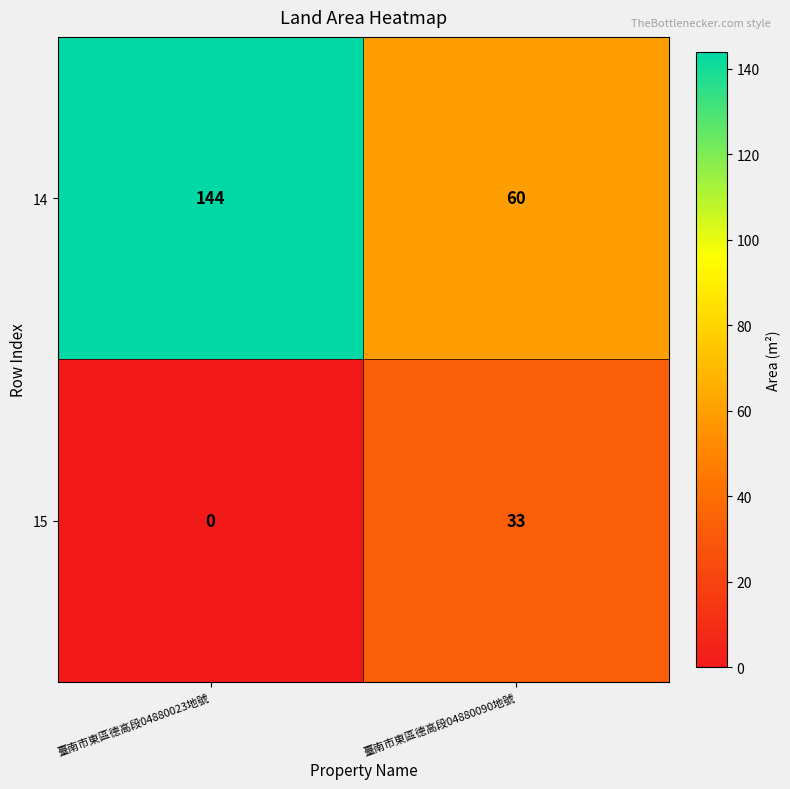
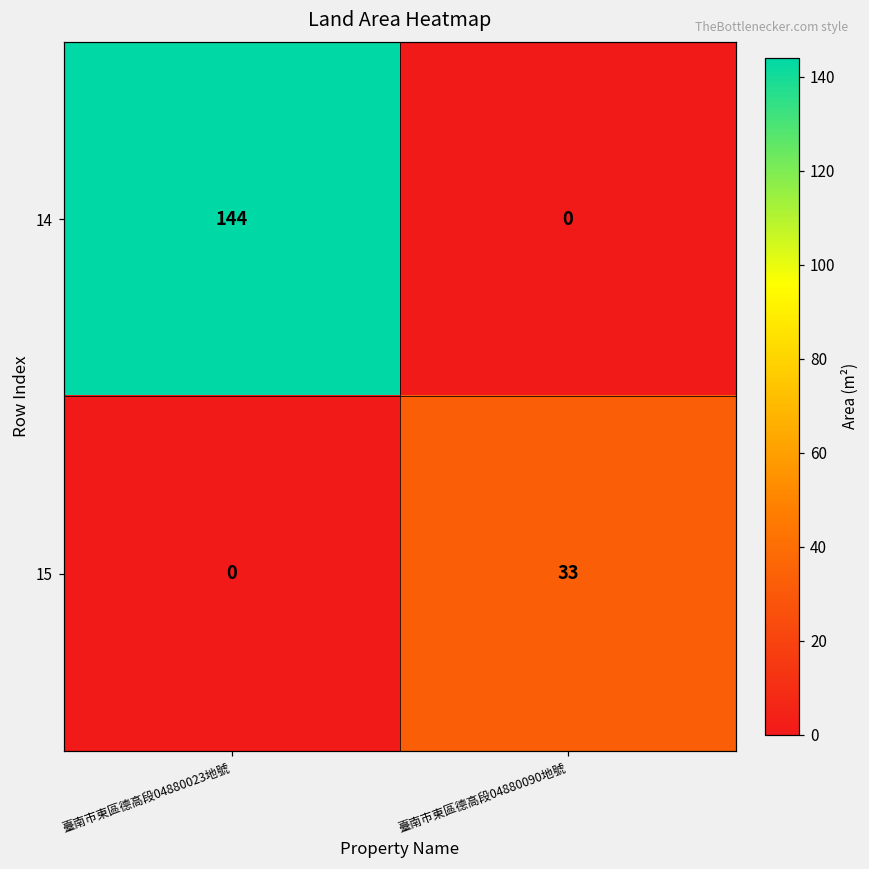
  {
    "14": {
      "臺南市東區德高段04880023地號": 144,
-     "臺南市東區德高段04880090地號": 60
+     "臺南市東區德高段04880090地號": 0
    },
    "15": {
      "臺南市東區德高段04880023地號": 0,
      "臺南市東區德高段04880090地號": 33
    }
  }
